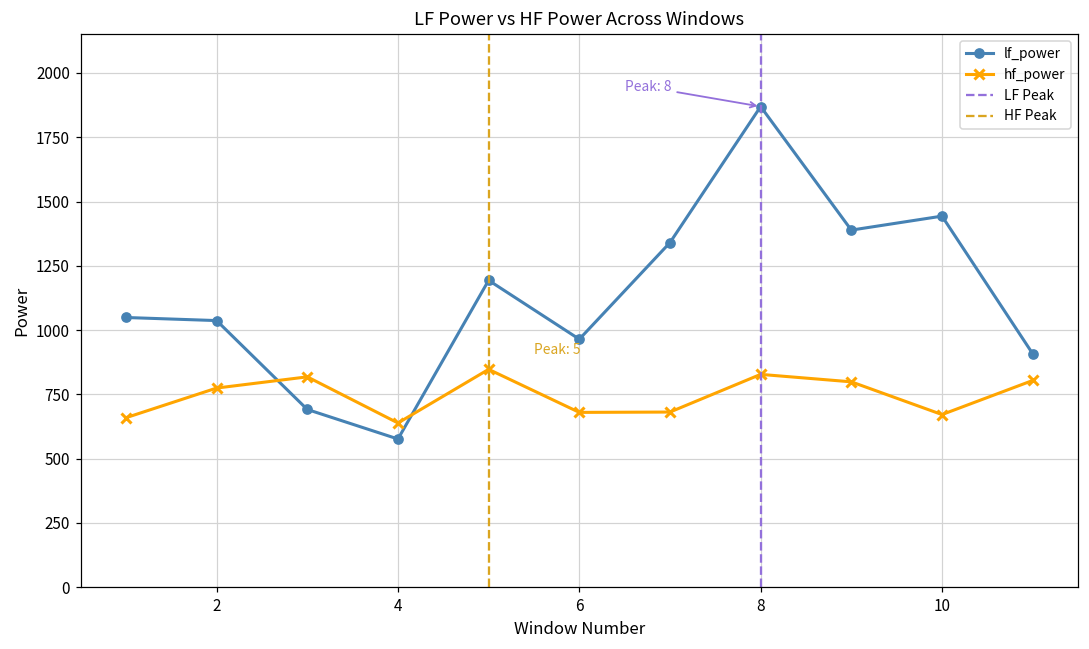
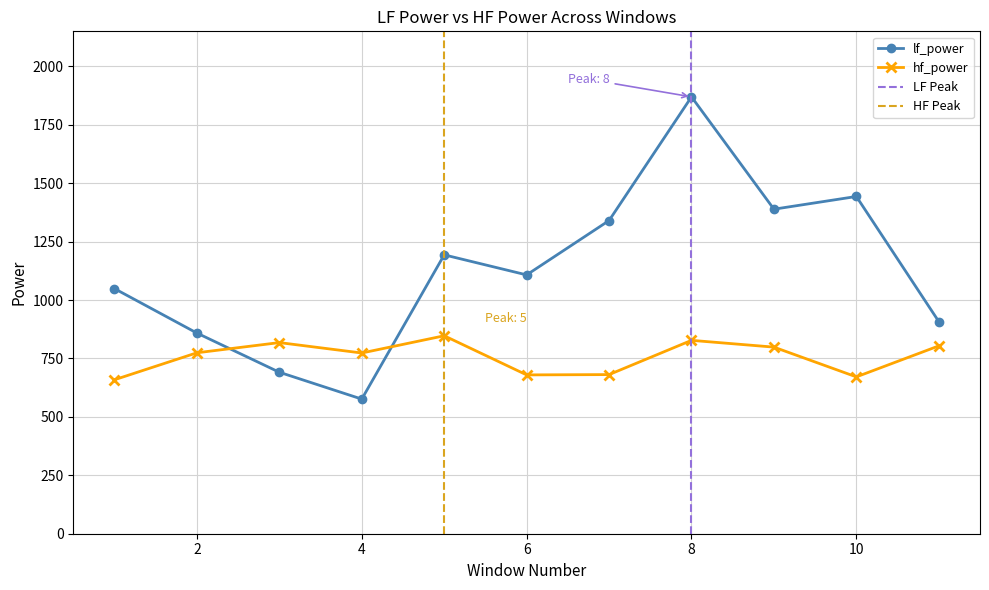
  {
    "lf_power": {
-     "2": 1040,
+     "2": 860,
      "4": 580,
-     "6": 960,
+     "6": 1110,
      "10": 1440
    },
    "hf_power": {
      "2": 770,
-     "4": 640,
+     "4": 770,
      "6": 680,
      "8": 830,
      "10": 670
    }
  }
